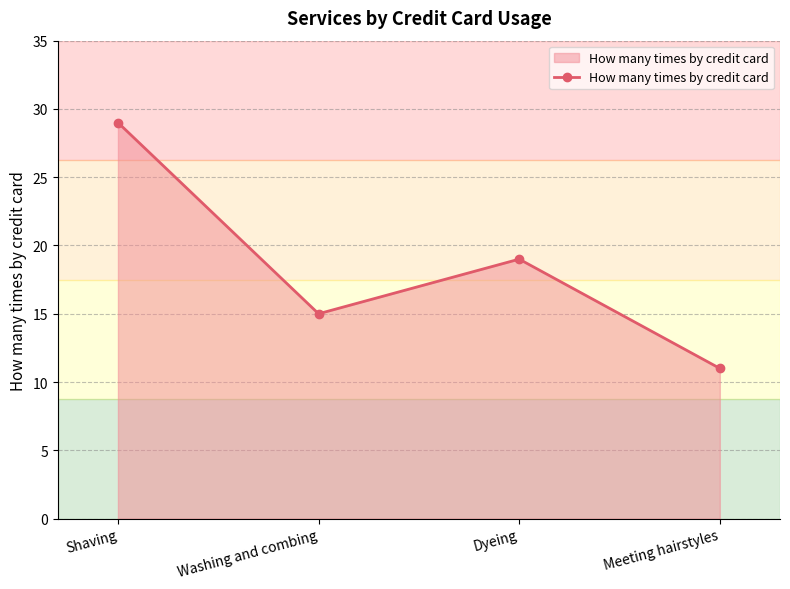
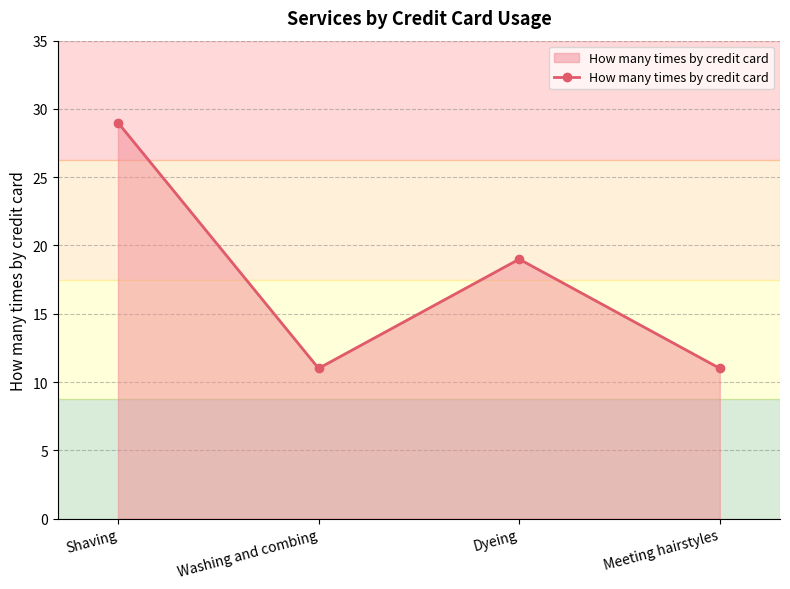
  {
    "Shaving": 29,
-   "Washing and combing": 15,
+   "Washing and combing": 11,
    "Dyeing": 19,
    "Meeting hairstyles": 11
  }
